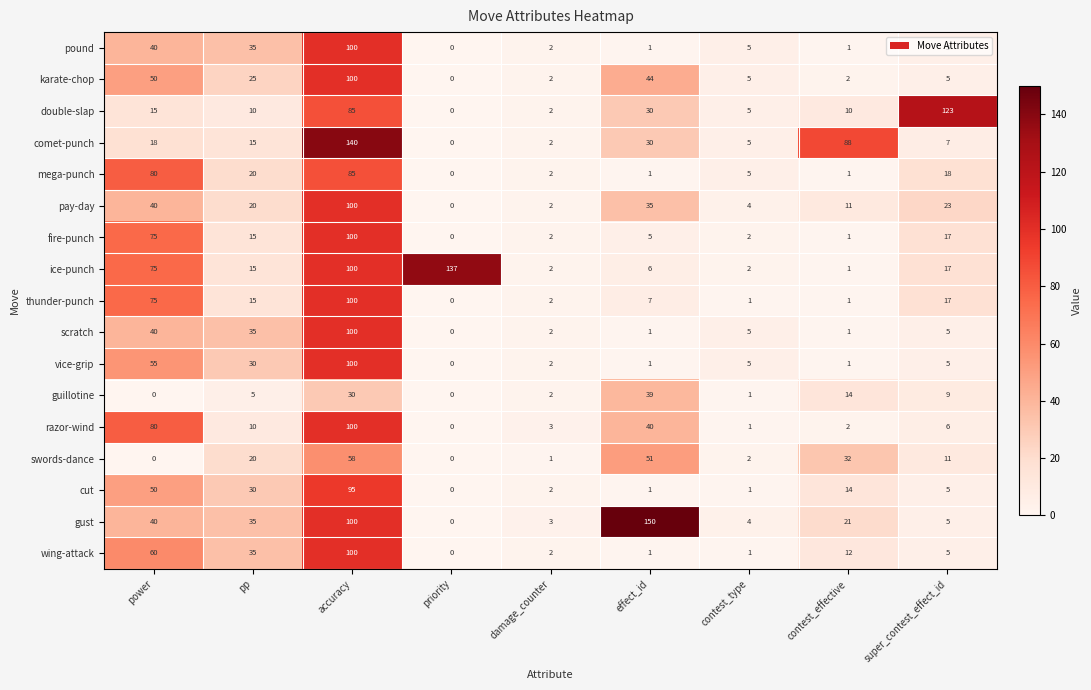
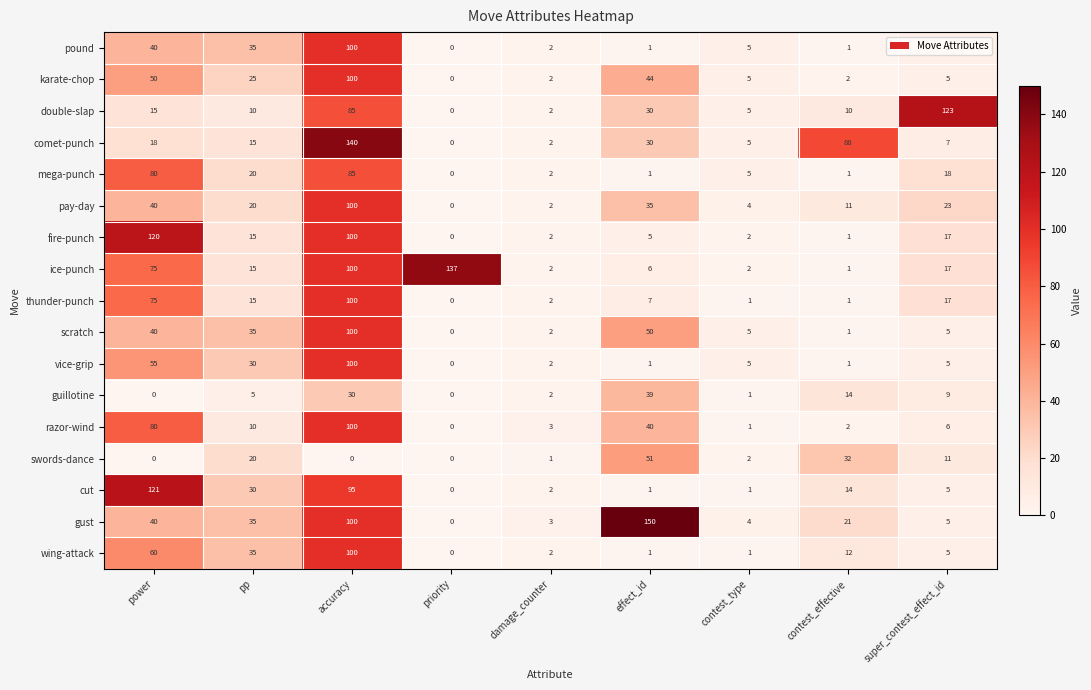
  {
    "pound": {
      "power": 40,
      "pp": 35,
      "accuracy": 100,
      "priority": 0,
      "damage_counter": 2,
      "effect_id": 1,
      "contest_type": 5,
      "contest_effective": 1
    },
    "karate-chop": {
      "power": 50,
      "pp": 25,
      "accuracy": 100,
      "priority": 0,
      "damage_counter": 2,
      "effect_id": 44,
      "contest_type": 5,
      "contest_effective": 2,
      "super_contest_effect_id": 5
    },
    "double-slap": {
      "power": 15,
      "pp": 10,
      "accuracy": 85,
      "priority": 0,
      "damage_counter": 2,
      "effect_id": 30,
      "contest_type": 5,
      "contest_effective": 10,
      "super_contest_effect_id": 123
    },
    "comet-punch": {
      "power": 18,
      "pp": 15,
      "accuracy": 140,
      "priority": 0,
      "damage_counter": 2,
      "effect_id": 30,
      "contest_type": 5,
      "contest_effective": 88,
      "super_contest_effect_id": 7
    },
    "mega-punch": {
      "power": 80,
      "pp": 20,
      "accuracy": 85,
      "priority": 0,
      "damage_counter": 2,
      "effect_id": 1,
      "contest_type": 5,
      "contest_effective": 1,
      "super_contest_effect_id": 18
    },
    "pay-day": {
      "power": 40,
      "pp": 20,
      "accuracy": 100,
      "priority": 0,
      "damage_counter": 2,
      "effect_id": 35,
      "contest_type": 4,
      "contest_effective": 11,
      "super_contest_effect_id": 23
    },
    "fire-punch": {
-     "power": 75,
+     "power": 120,
      "pp": 15,
      "accuracy": 100,
      "priority": 0,
      "damage_counter": 2,
      "effect_id": 5,
      "contest_type": 2,
      "contest_effective": 1,
      "super_contest_effect_id": 17
    },
    "ice-punch": {
      "power": 75,
      "pp": 15,
      "accuracy": 100,
      "priority": 137,
      "damage_counter": 2,
      "effect_id": 6,
      "contest_type": 2,
      "contest_effective": 1,
      "super_contest_effect_id": 17
    },
    "thunder-punch": {
      "power": 75,
      "pp": 15,
      "accuracy": 100,
      "priority": 0,
      "damage_counter": 2,
      "effect_id": 7,
      "contest_type": 1,
      "contest_effective": 1,
      "super_contest_effect_id": 17
    },
    "scratch": {
      "power": 40,
      "pp": 35,
      "accuracy": 100,
      "priority": 0,
      "damage_counter": 2,
-     "effect_id": 1,
+     "effect_id": 50,
      "contest_type": 5,
      "contest_effective": 1,
      "super_contest_effect_id": 5
    },
    "vice-grip": {
      "power": 55,
      "pp": 30,
      "accuracy": 100,
      "priority": 0,
      "damage_counter": 2,
      "effect_id": 1,
      "contest_type": 5,
      "contest_effective": 1,
      "super_contest_effect_id": 5
    },
    "guillotine": {
      "power": 0,
      "pp": 5,
      "accuracy": 30,
      "priority": 0,
      "damage_counter": 2,
      "effect_id": 39,
      "contest_type": 1,
      "contest_effective": 14,
      "super_contest_effect_id": 9
    },
    "razor-wind": {
      "power": 80,
      "pp": 10,
      "accuracy": 100,
      "priority": 0,
      "damage_counter": 3,
      "effect_id": 40,
      "contest_type": 1,
      "contest_effective": 2,
      "super_contest_effect_id": 6
    },
    "swords-dance": {
      "power": 0,
      "pp": 20,
-     "accuracy": 58,
+     "accuracy": 0,
      "priority": 0,
      "damage_counter": 1,
      "effect_id": 51,
      "contest_type": 2,
      "contest_effective": 32,
      "super_contest_effect_id": 11
    },
    "cut": {
-     "power": 50,
+     "power": 121,
      "pp": 30,
      "accuracy": 95,
      "priority": 0,
      "damage_counter": 2,
      "effect_id": 1,
      "contest_type": 1,
      "contest_effective": 14,
      "super_contest_effect_id": 5
    },
    "gust": {
      "power": 40,
      "pp": 35,
      "accuracy": 100,
      "priority": 0,
      "damage_counter": 3,
      "effect_id": 150,
      "contest_type": 4,
      "contest_effective": 21,
      "super_contest_effect_id": 5
    },
    "wing-attack": {
      "power": 60,
      "pp": 35,
      "accuracy": 100,
      "priority": 0,
      "damage_counter": 2,
      "effect_id": 1,
      "contest_type": 1,
      "contest_effective": 12,
      "super_contest_effect_id": 5
    }
  }
